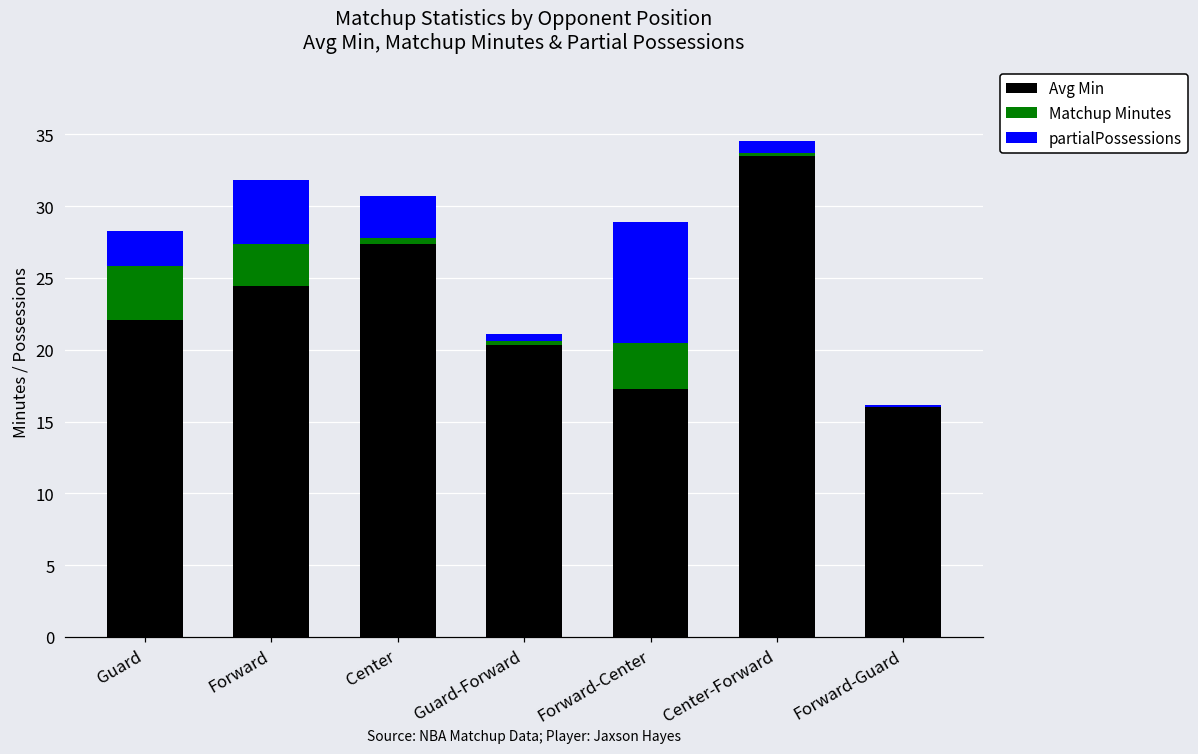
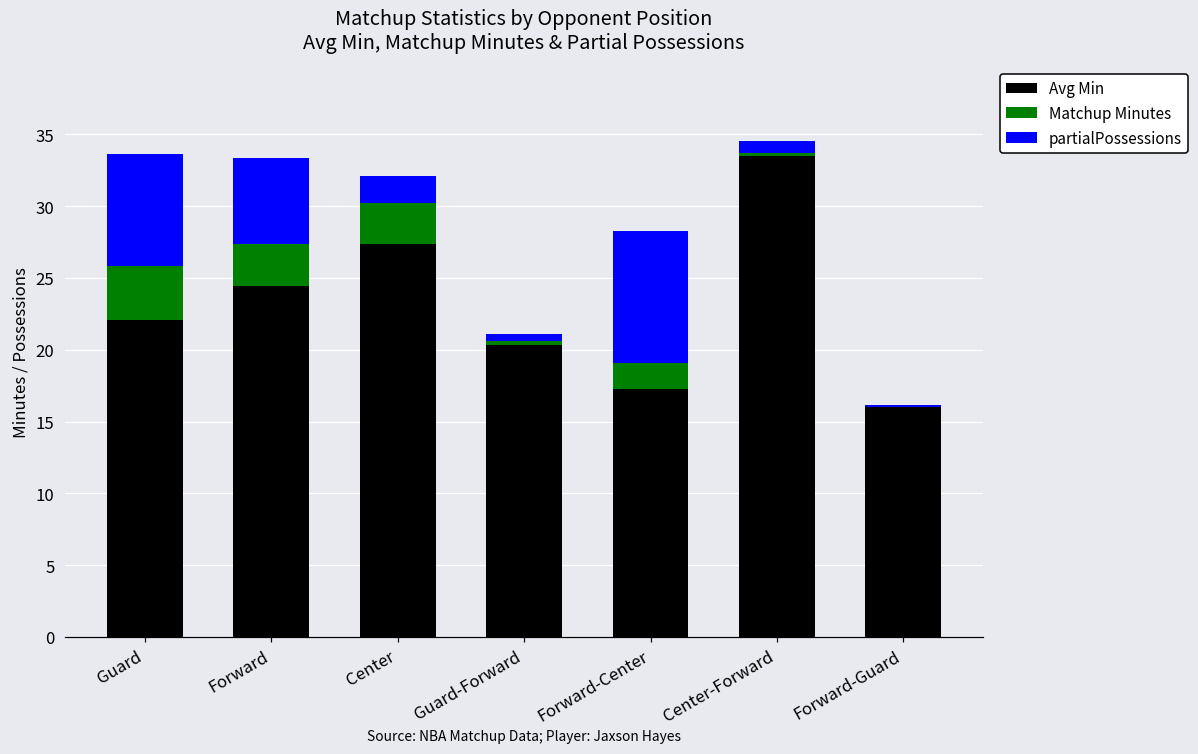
  {
    "Avg Min": {
      "Guard": 22.1,
      "Forward": 24.5,
      "Center": 27.4,
      "Guard-Forward": 20.3,
      "Forward-Center": 17.3,
      "Center-Forward": 33.5,
      "Forward-Guard": 16.0
    },
    "Matchup Minutes": {
      "Guard": 3.8,
      "Forward": 2.9,
-     "Center": 0.4,
+     "Center": 2.8,
      "Guard-Forward": 0.3,
-     "Forward-Center": 3.2,
+     "Forward-Center": 1.8,
      "Center-Forward": 0.2
    },
    "partialPossessions": {
-     "Guard": 2.4,
-     "Forward": 4.5,
-     "Center": 2.9,
+     "Guard": 7.8,
+     "Forward": 6.0,
+     "Center": 1.9,
      "Guard-Forward": 0.5,
-     "Forward-Center": 8.4,
+     "Forward-Center": 9.2,
      "Center-Forward": 0.8
    }
  }
